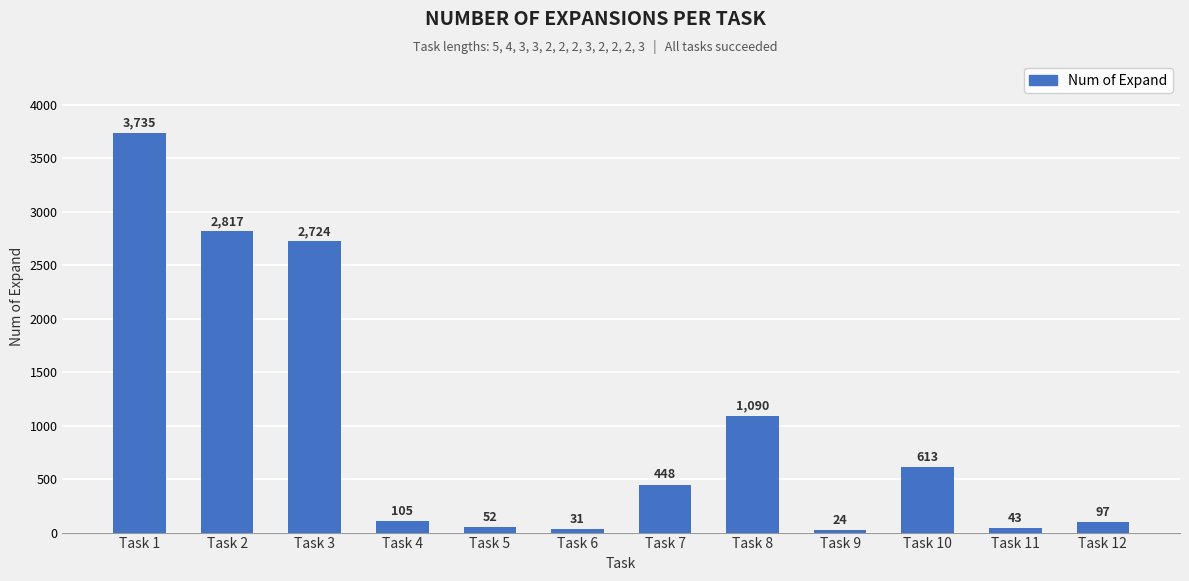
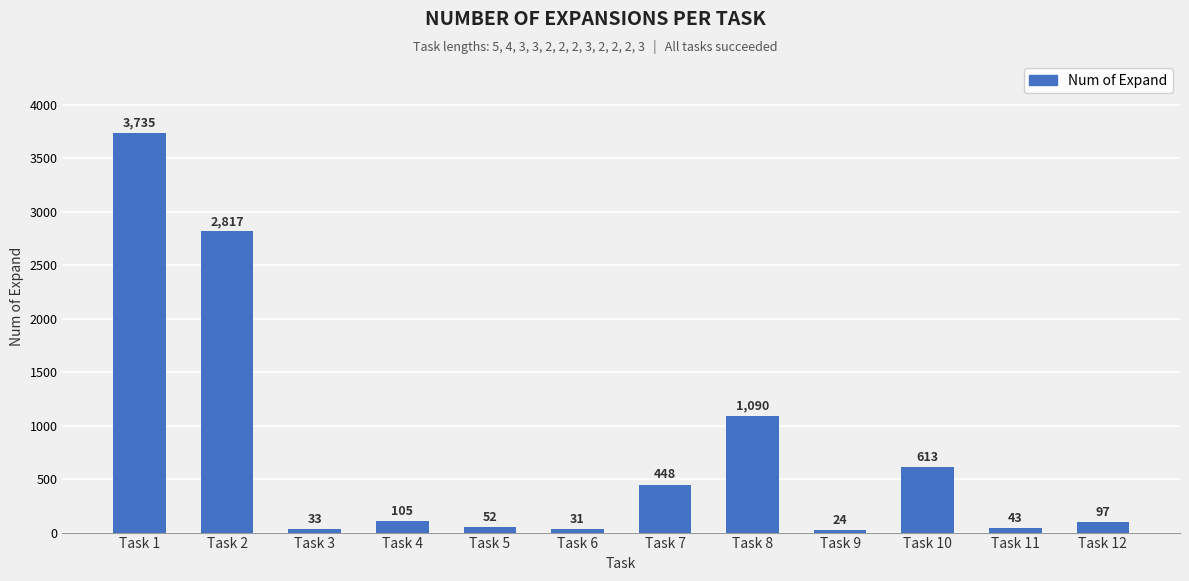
  {
    "Task 1": "3,735",
    "Task 2": "2,817",
-   "Task 3": "2,724",
+   "Task 3": "33",
    "Task 4": "105",
    "Task 5": "52",
    "Task 6": "31",
    "Task 7": "448",
    "Task 8": "1,090",
    "Task 9": "24",
    "Task 10": "613",
    "Task 11": "43",
    "Task 12": "97"
  }
